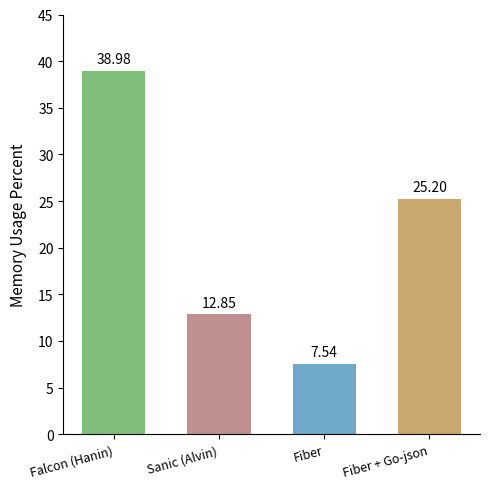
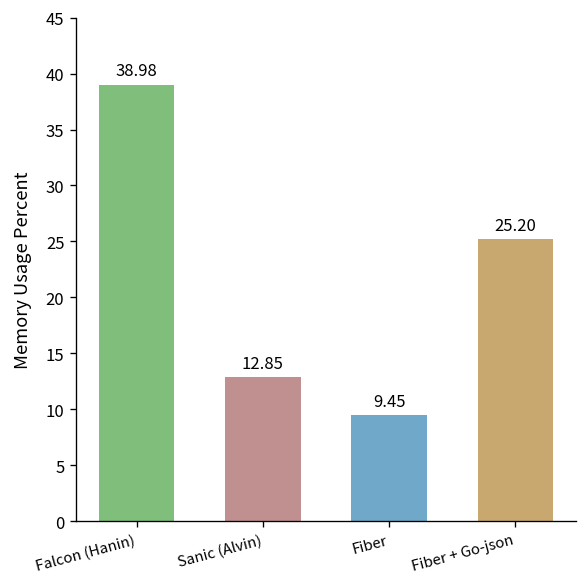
  {
    "Falcon (Hanin)": 38.98,
    "Sanic (Alvin)": 12.85,
-   "Fiber": 7.54,
+   "Fiber": 9.45,
    "Fiber + Go-json": 25.20
  }
